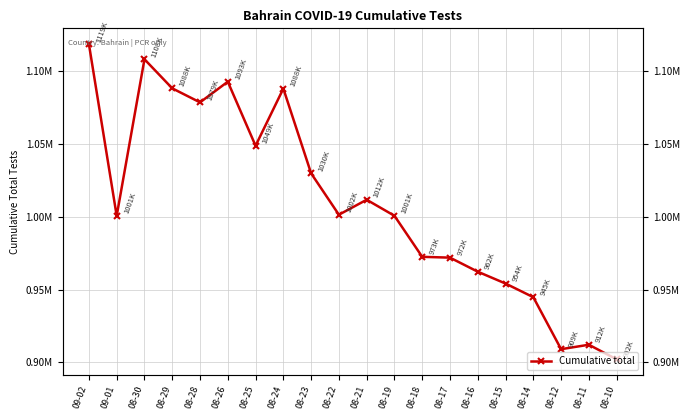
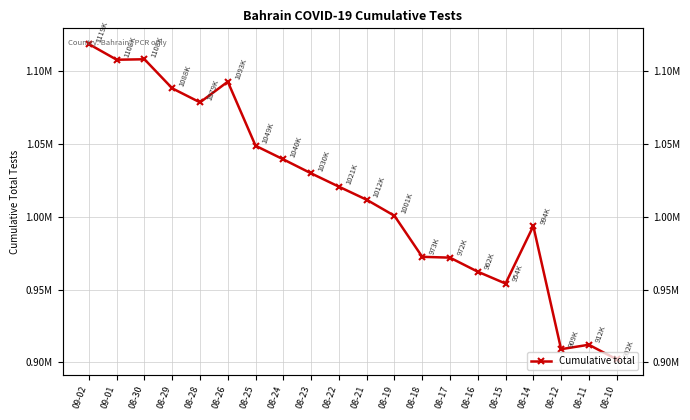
  {
-   "09-01": "1001K",
+   "09-01": "1108K",
    "08-29": "1088K",
    "08-28": "1079K",
    "08-26": "1093K",
    "08-25": "1049K",
-   "08-24": "1088K",
+   "08-24": "1040K",
    "08-23": "1030K",
-   "08-22": "1002K",
+   "08-22": "1021K",
    "08-21": "1012K",
    "08-19": "1001K",
    "08-18": "973K",
    "08-17": "972K",
    "08-16": "962K",
    "08-15": "954K",
-   "08-14": "945K",
+   "08-14": "994K",
    "08-12": "909K",
    "08-11": "912K"
  }
